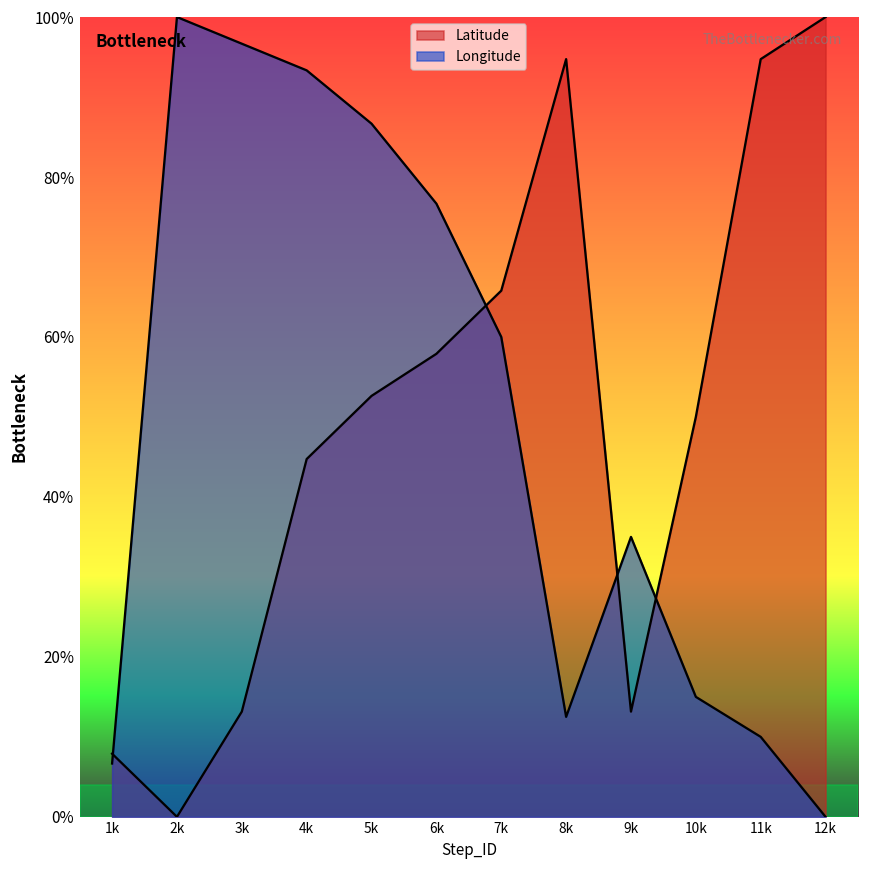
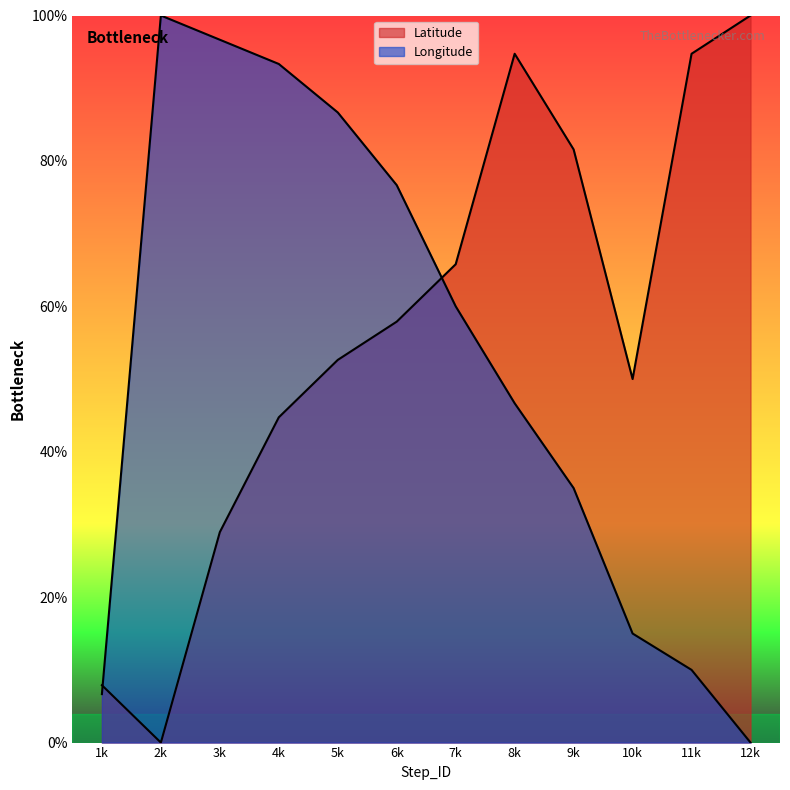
  {
    "Latitude": {
      "1k": "8%",
-     "3k": "13%",
+     "3k": "29%",
      "4k": "45%",
      "5k": "53%",
      "6k": "58%",
      "7k": "66%",
      "8k": "95%",
-     "9k": "13%",
+     "9k": "82%",
      "10k": "50%",
      "11k": "95%",
      "12k": "100%"
    },
    "Longitude": {
      "1k": "7%",
      "2k": "100%",
      "3k": "97%",
      "4k": "93%",
      "5k": "87%",
      "6k": "77%",
      "7k": "60%",
-     "8k": "13%",
+     "8k": "47%",
      "9k": "35%",
      "10k": "15%",
      "11k": "10%"
    }
  }
